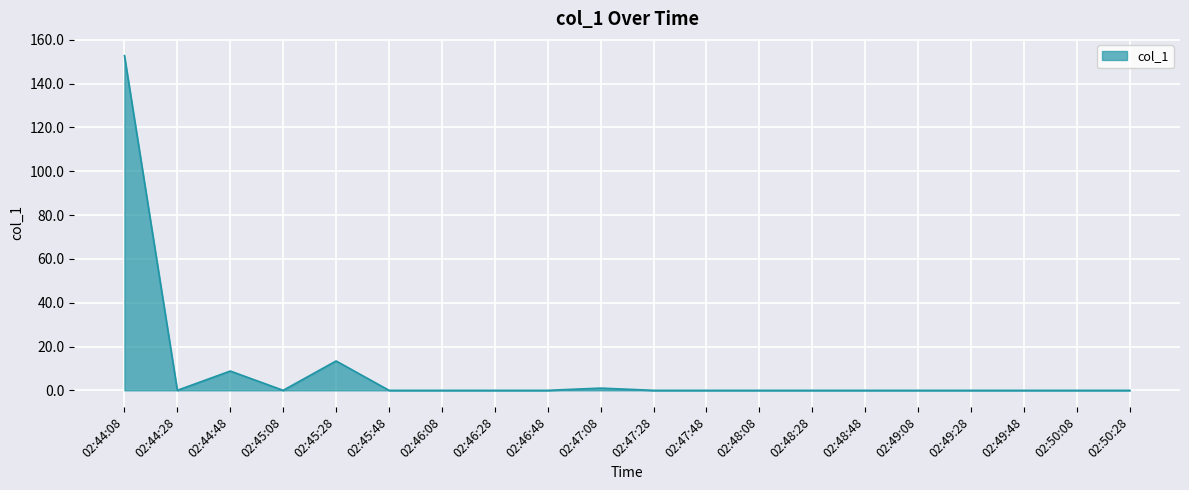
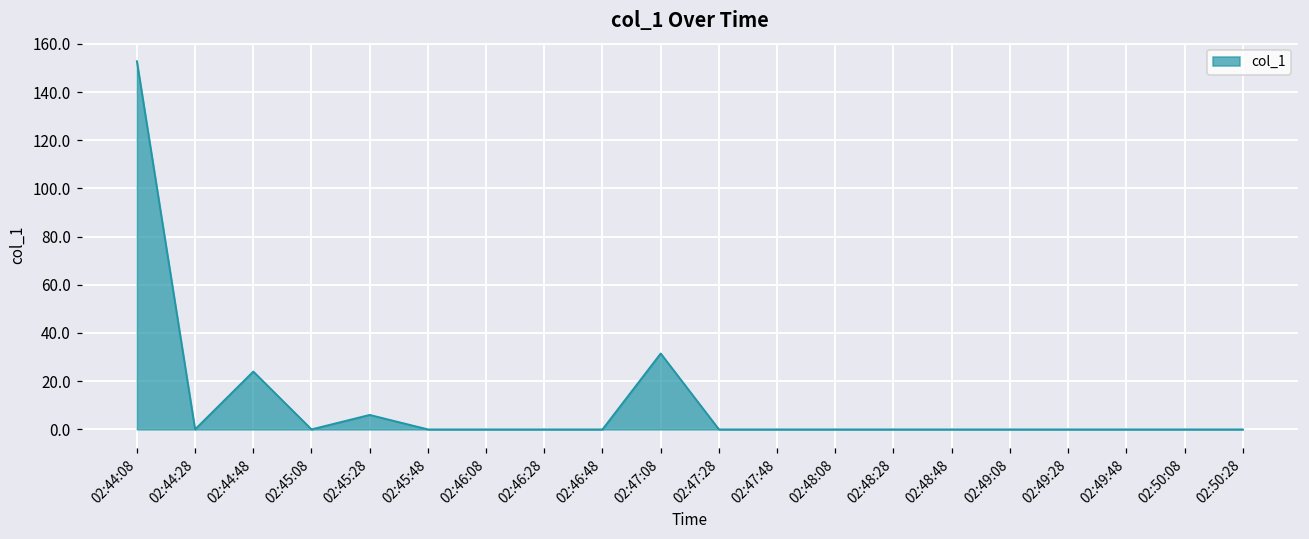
  {
    "02:44:08": 153,
    "02:44:28": 0,
-   "02:44:48": 9,
+   "02:44:48": 24,
    "02:45:08": 0,
-   "02:45:28": 13,
+   "02:45:28": 6,
    "02:45:48": 0,
    "02:46:08": 0,
    "02:46:28": 0,
    "02:46:48": 0,
-   "02:47:08": 1,
+   "02:47:08": 32,
    "02:47:28": 0,
    "02:47:48": 0,
    "02:48:08": 0,
    "02:48:28": 0,
    "02:48:48": 0,
    "02:49:08": 0,
    "02:49:28": 0,
    "02:49:48": 0,
    "02:50:08": 0,
    "02:50:28": 0
  }
